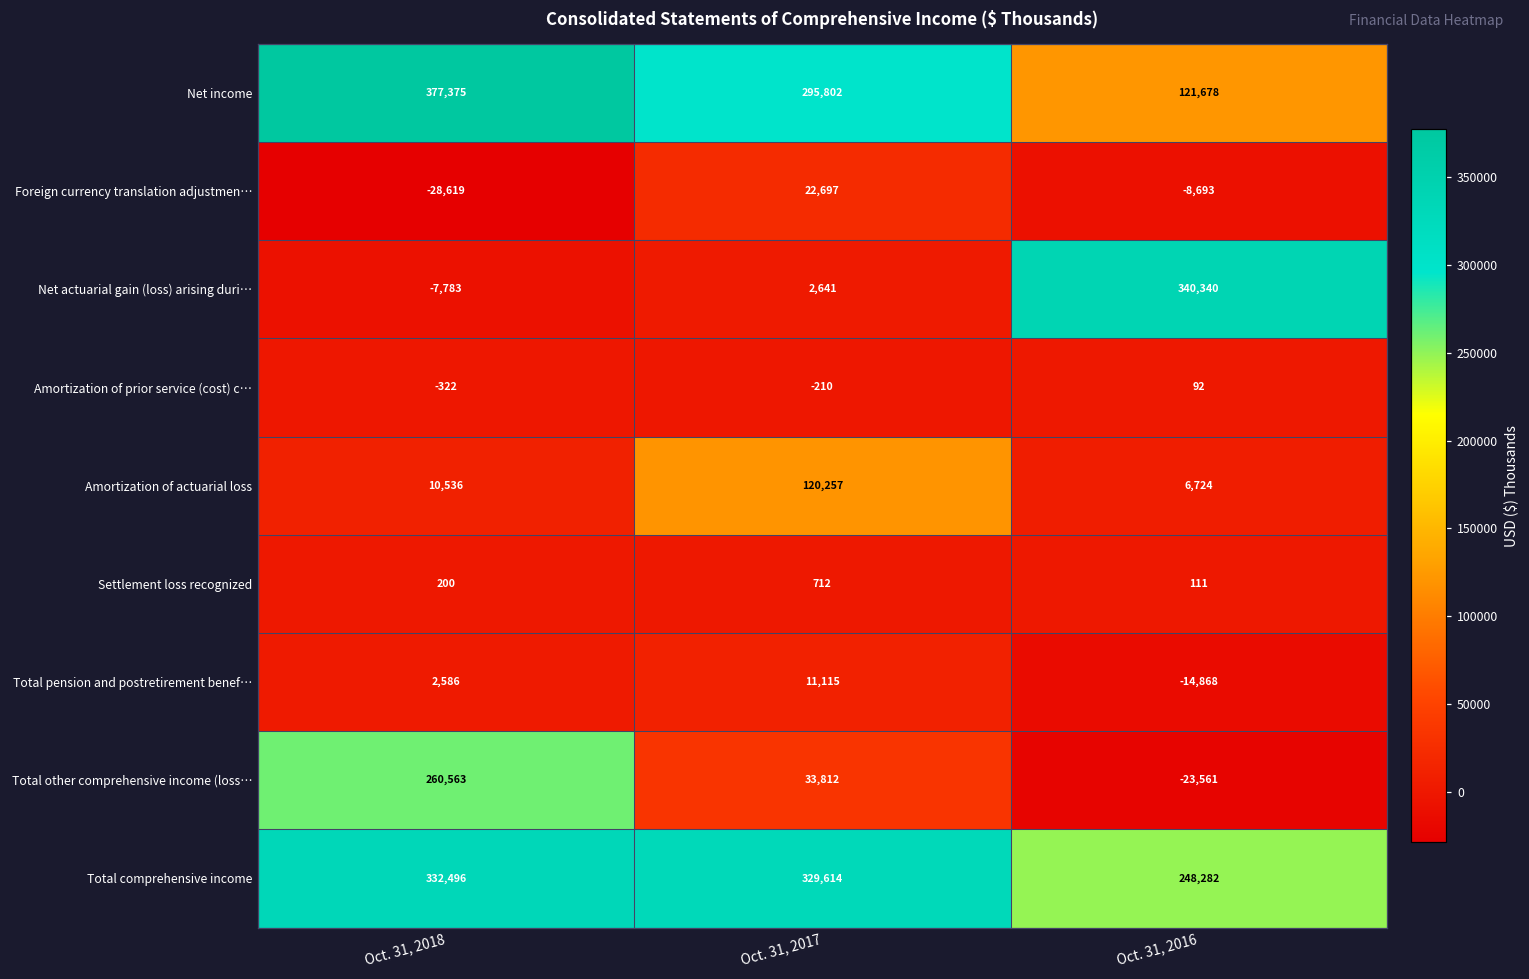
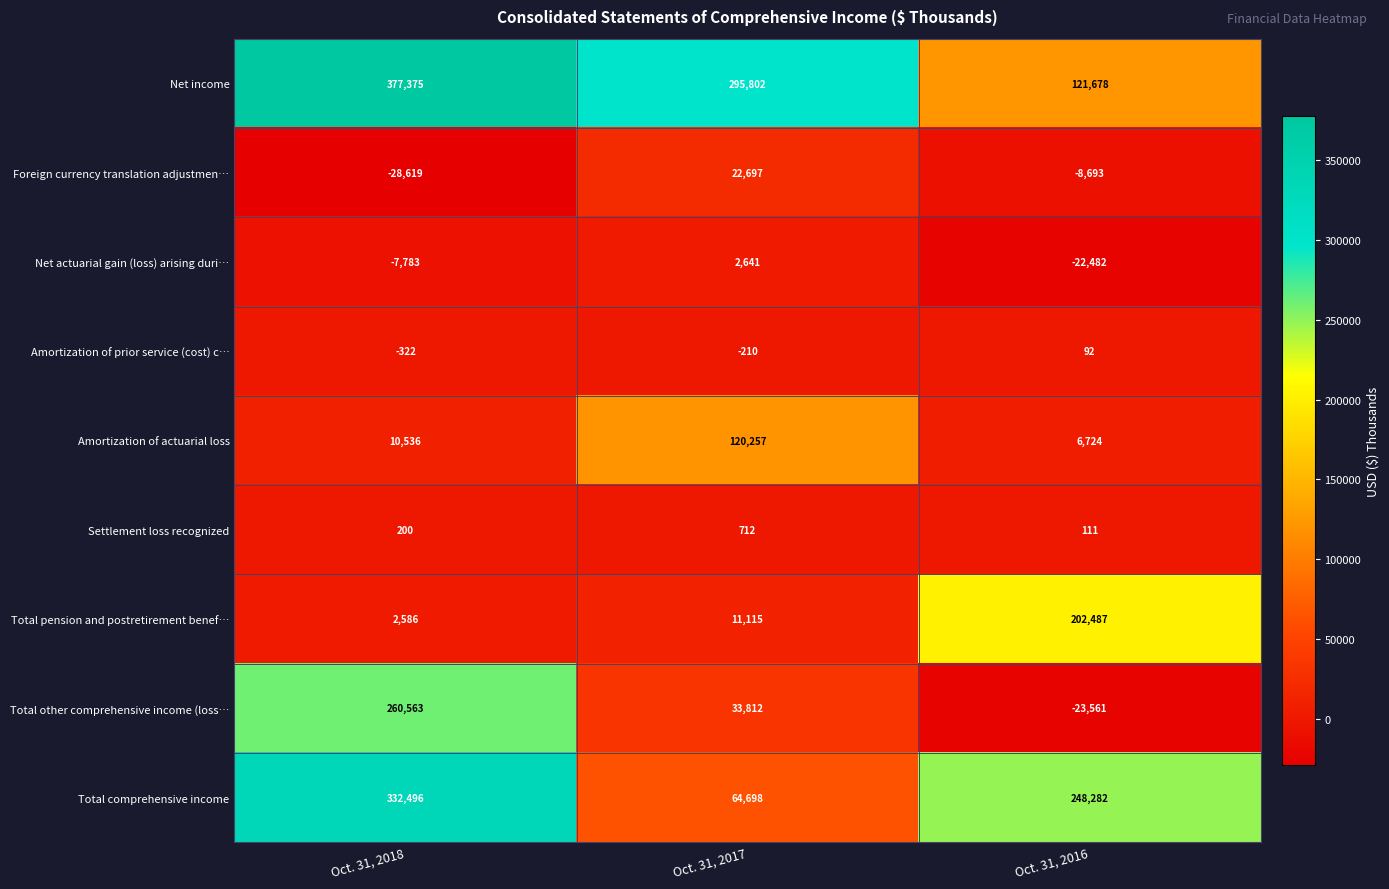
  {
    "Net income": {
      "Oct. 31, 2018": "377,375",
      "Oct. 31, 2017": "295,802",
      "Oct. 31, 2016": "121,678"
    },
    "Foreign currency translation adjustmen…": {
      "Oct. 31, 2018": "-28,619",
      "Oct. 31, 2017": "22,697",
      "Oct. 31, 2016": "-8,693"
    },
    "Net actuarial gain (loss) arising duri…": {
      "Oct. 31, 2018": "-7,783",
      "Oct. 31, 2017": "2,641",
-     "Oct. 31, 2016": "340,340"
+     "Oct. 31, 2016": "-22,482"
    },
    "Amortization of prior service (cost) c…": {
      "Oct. 31, 2018": "-322",
      "Oct. 31, 2017": "-210",
      "Oct. 31, 2016": "92"
    },
    "Amortization of actuarial loss": {
      "Oct. 31, 2018": "10,536",
      "Oct. 31, 2017": "120,257",
      "Oct. 31, 2016": "6,724"
    },
    "Settlement loss recognized": {
      "Oct. 31, 2018": "200",
      "Oct. 31, 2017": "712",
      "Oct. 31, 2016": "111"
    },
    "Total pension and postretirement benef…": {
      "Oct. 31, 2018": "2,586",
      "Oct. 31, 2017": "11,115",
-     "Oct. 31, 2016": "-14,868"
+     "Oct. 31, 2016": "202,487"
    },
    "Total other comprehensive income (loss…": {
      "Oct. 31, 2018": "260,563",
      "Oct. 31, 2017": "33,812",
      "Oct. 31, 2016": "-23,561"
    },
    "Total comprehensive income": {
      "Oct. 31, 2018": "332,496",
-     "Oct. 31, 2017": "329,614",
+     "Oct. 31, 2017": "64,698",
      "Oct. 31, 2016": "248,282"
    }
  }
